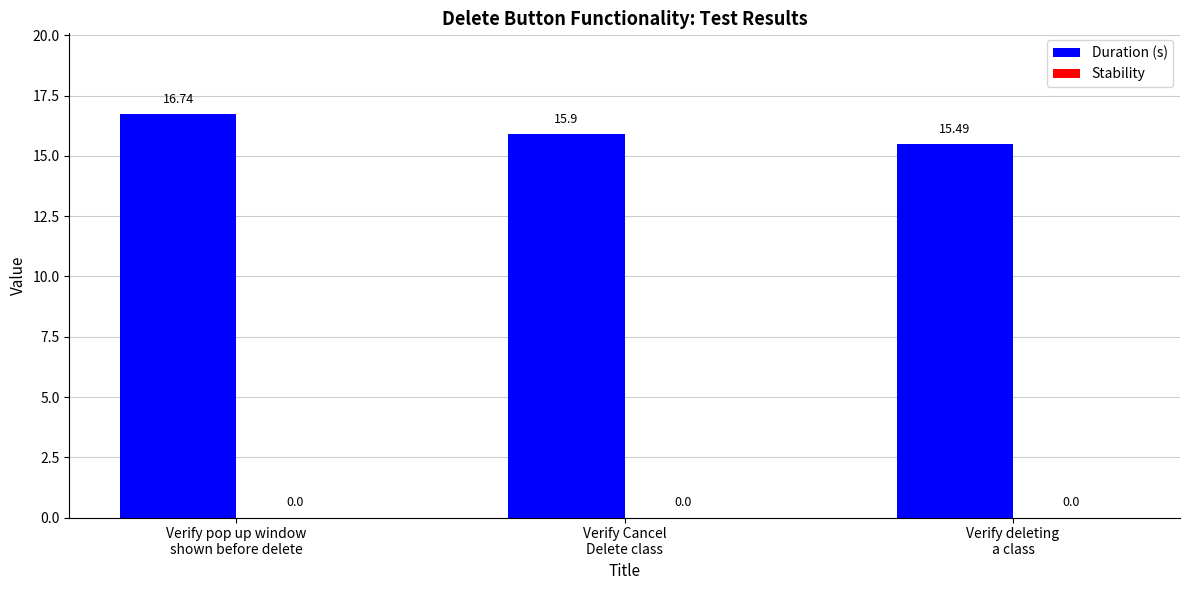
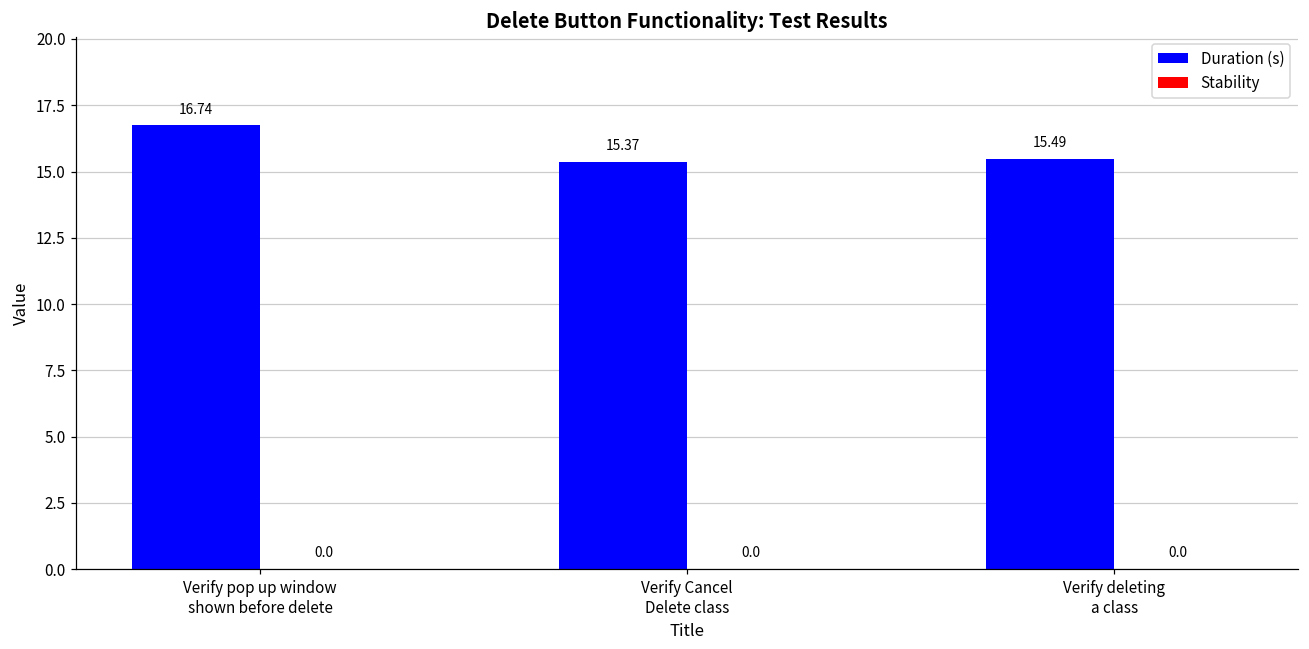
  {
    "Duration (s)": {
      "Verify pop up window shown before delete": 16.74,
-     "Verify Cancel Delete class": 15.9,
+     "Verify Cancel Delete class": 15.37,
      "Verify deleting a class": 15.49
    },
    "Stability": {
      "Verify pop up window shown before delete": 0.0,
      "Verify Cancel Delete class": 0.0,
      "Verify deleting a class": 0.0
    }
  }
